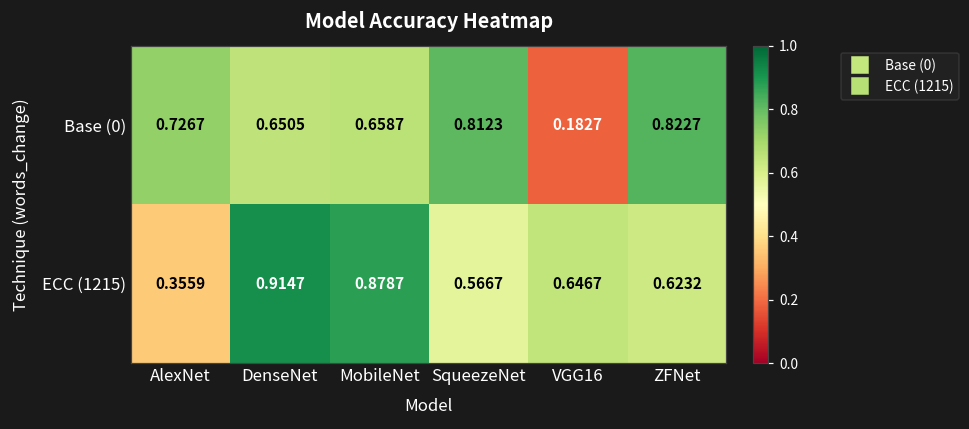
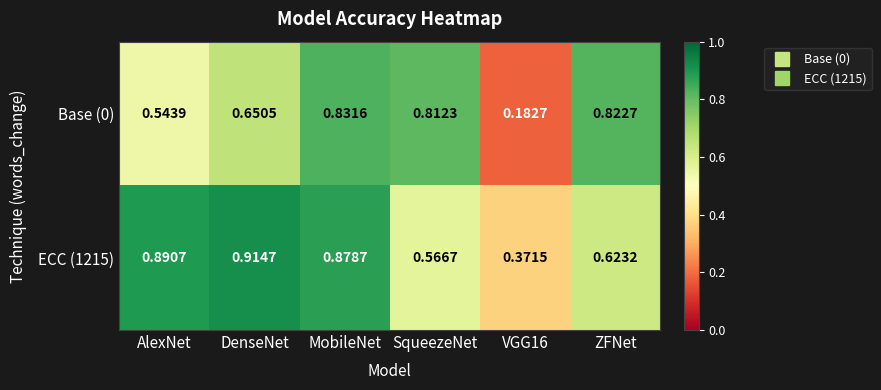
  {
    "Base (0)": {
-     "AlexNet": 0.7267,
+     "AlexNet": 0.5439,
      "DenseNet": 0.6505,
-     "MobileNet": 0.6587,
+     "MobileNet": 0.8316,
      "SqueezeNet": 0.8123,
      "VGG16": 0.1827,
      "ZFNet": 0.8227
    },
    "ECC (1215)": {
-     "AlexNet": 0.3559,
+     "AlexNet": 0.8907,
      "DenseNet": 0.9147,
      "MobileNet": 0.8787,
      "SqueezeNet": 0.5667,
-     "VGG16": 0.6467,
+     "VGG16": 0.3715,
      "ZFNet": 0.6232
    }
  }
